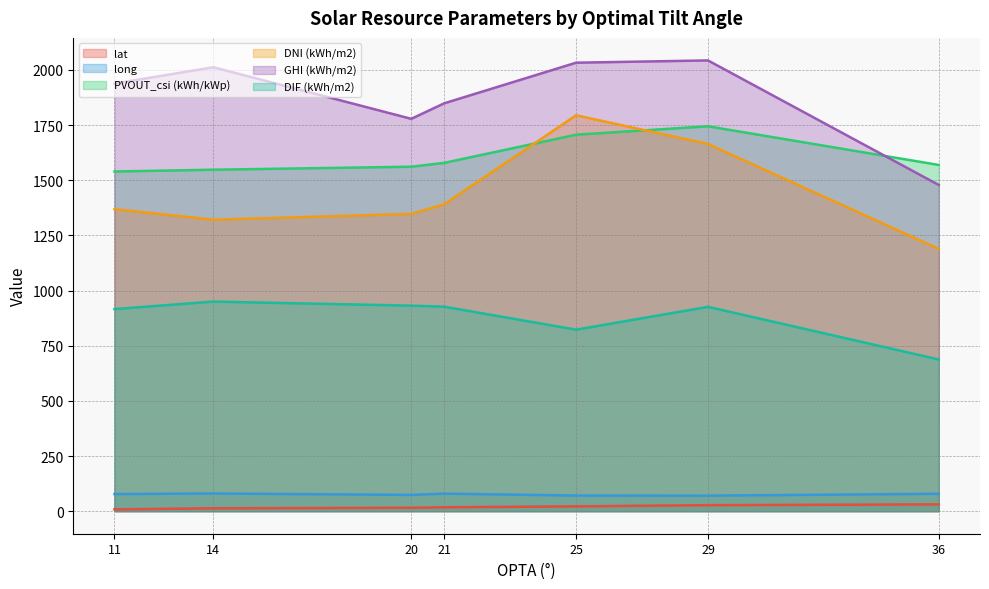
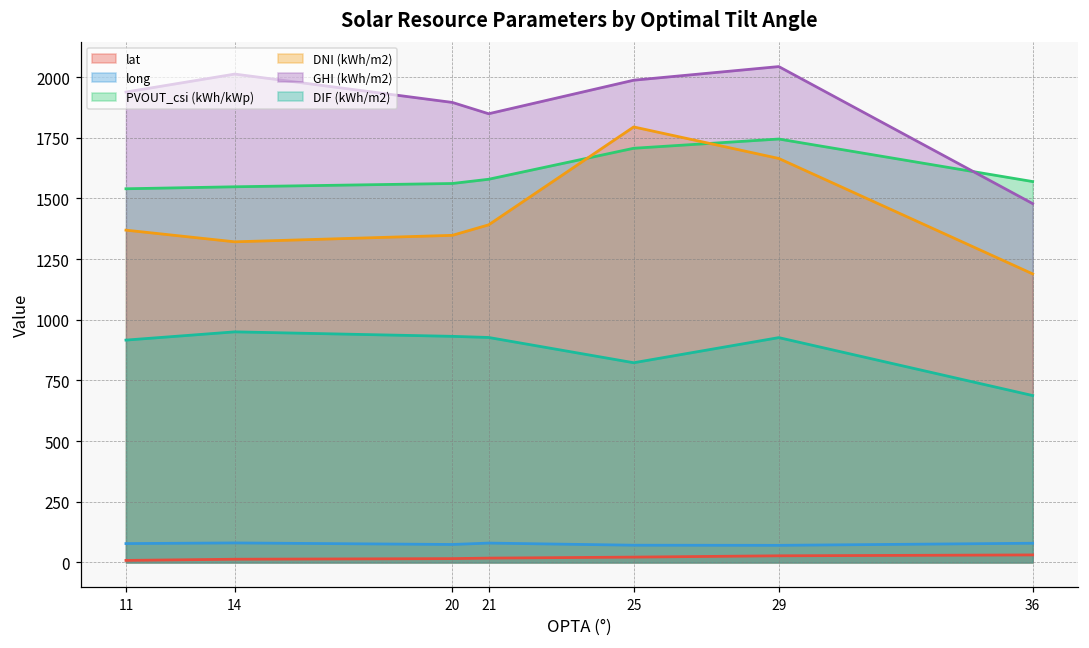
  {
    "GHI (kWh/m2)": {
-     "20": 1780,
+     "20": 1900,
      "21": 1850,
-     "25": 2030,
+     "25": 1990,
      "29": 2040,
      "36": 1480
    }
  }
